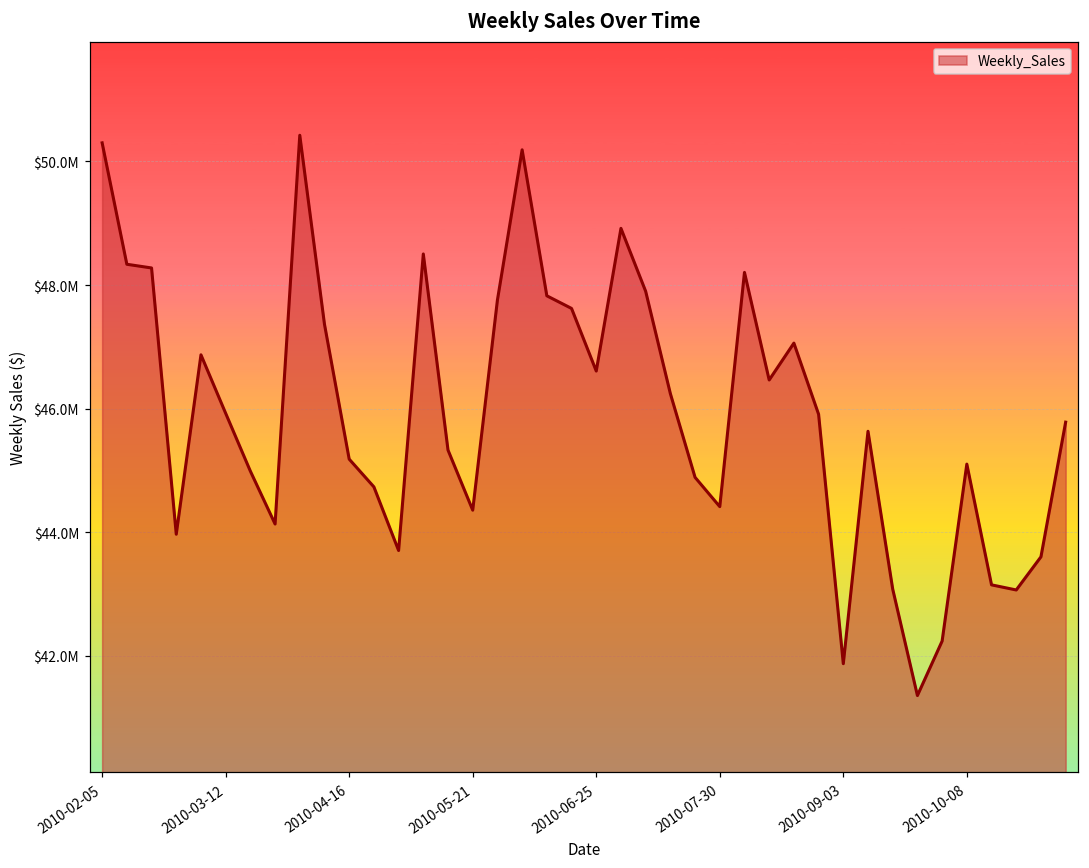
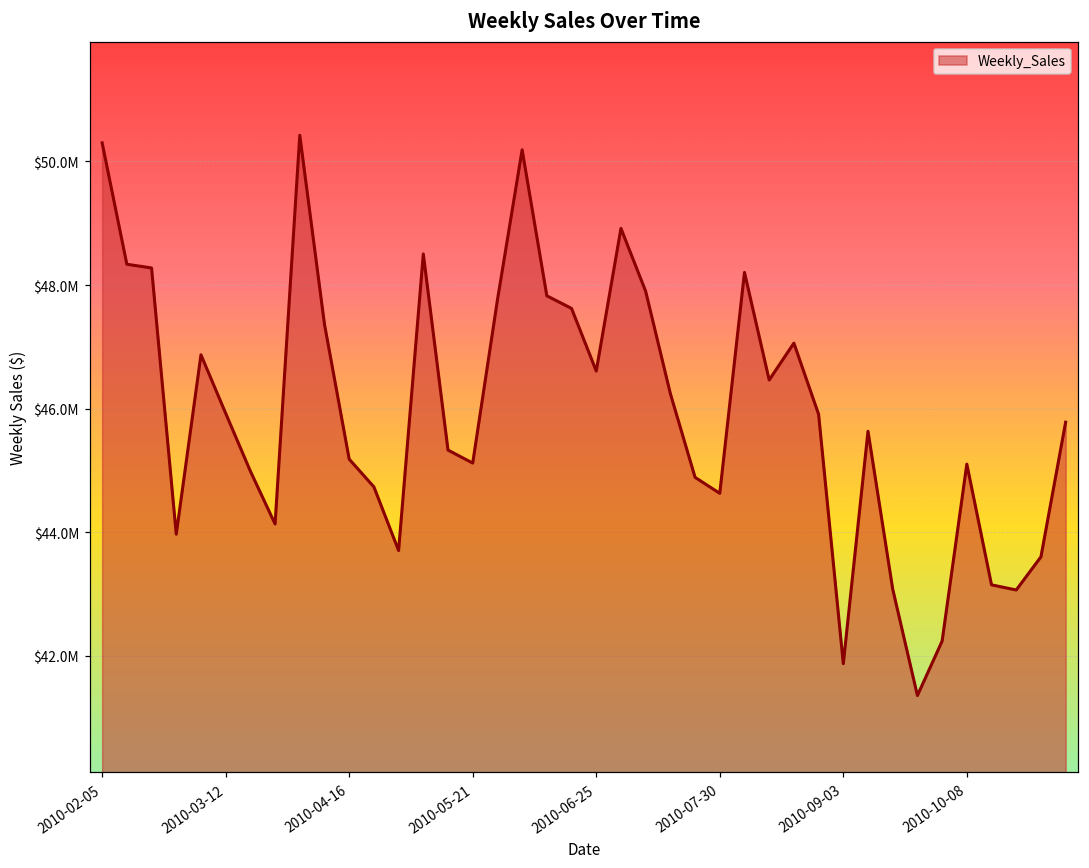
  {
    "2010-02-05": "$50300000",
    "2010-03-12": "$45900000",
    "2010-04-16": "$45200000",
-   "2010-05-21": "$44400000",
+   "2010-05-21": "$45100000",
    "2010-06-25": "$46600000",
-   "2010-07-30": "$44400000",
+   "2010-07-30": "$44600000",
    "2010-09-03": "$41900000",
    "2010-10-08": "$45100000"
  }
